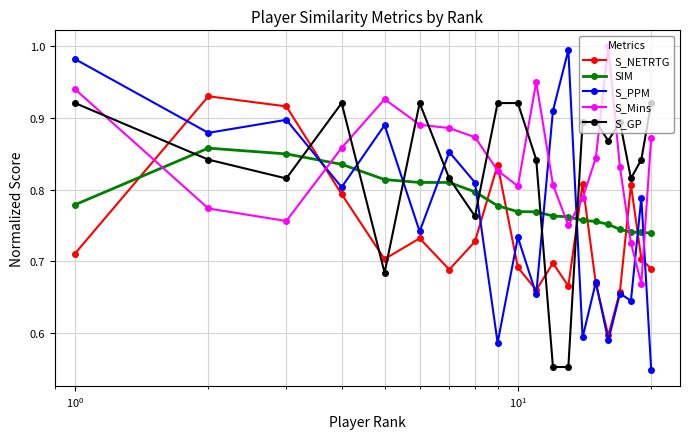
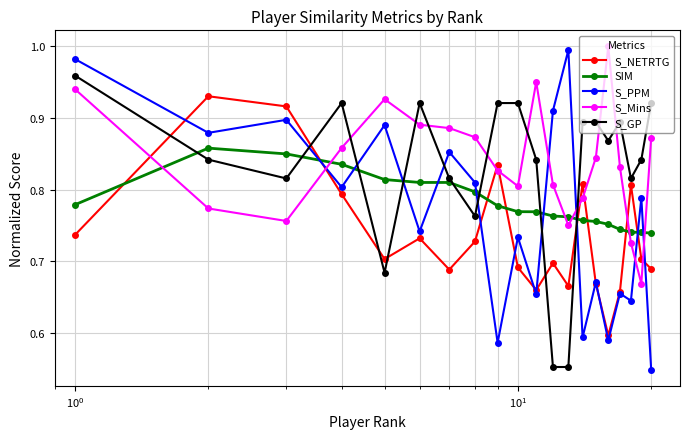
  {
    "S_NETRTG": {
-     "10^0": 0.71,
+     "10^0": 0.74,
      "10^1": 0.69
    },
    "SIM": {
      "10^0": 0.78,
      "10^1": 0.77
    },
    "S_PPM": {
      "10^0": 0.98,
      "10^1": 0.73
    },
    "S_Mins": {
      "10^0": 0.94,
      "10^1": 0.81
    },
    "S_GP": {
-     "10^0": 0.92,
+     "10^0": 0.96,
      "10^1": 0.92
    }
  }
